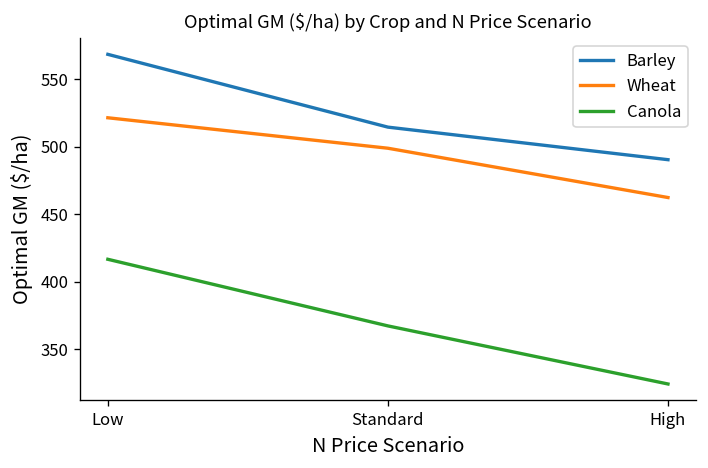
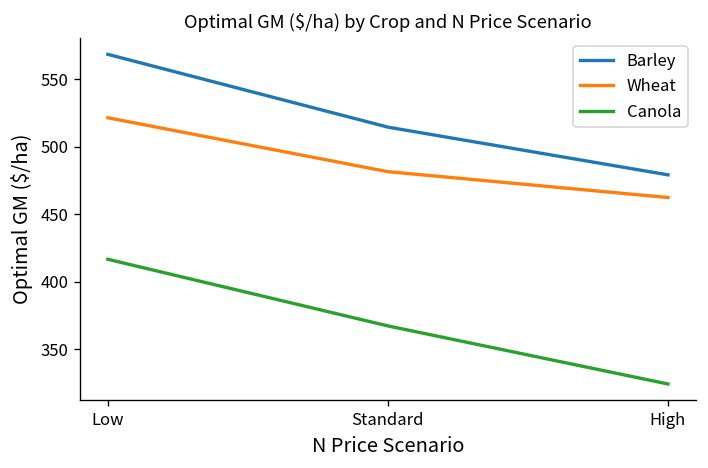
  {
    "Barley": {
      "Low": 569,
      "Standard": 515,
-     "High": 490
+     "High": 479
    },
    "Wheat": {
      "Low": 522,
-     "Standard": 499,
+     "Standard": 482,
      "High": 462
    },
    "Canola": {
      "Low": 417,
      "Standard": 367,
      "High": 324
    }
  }
